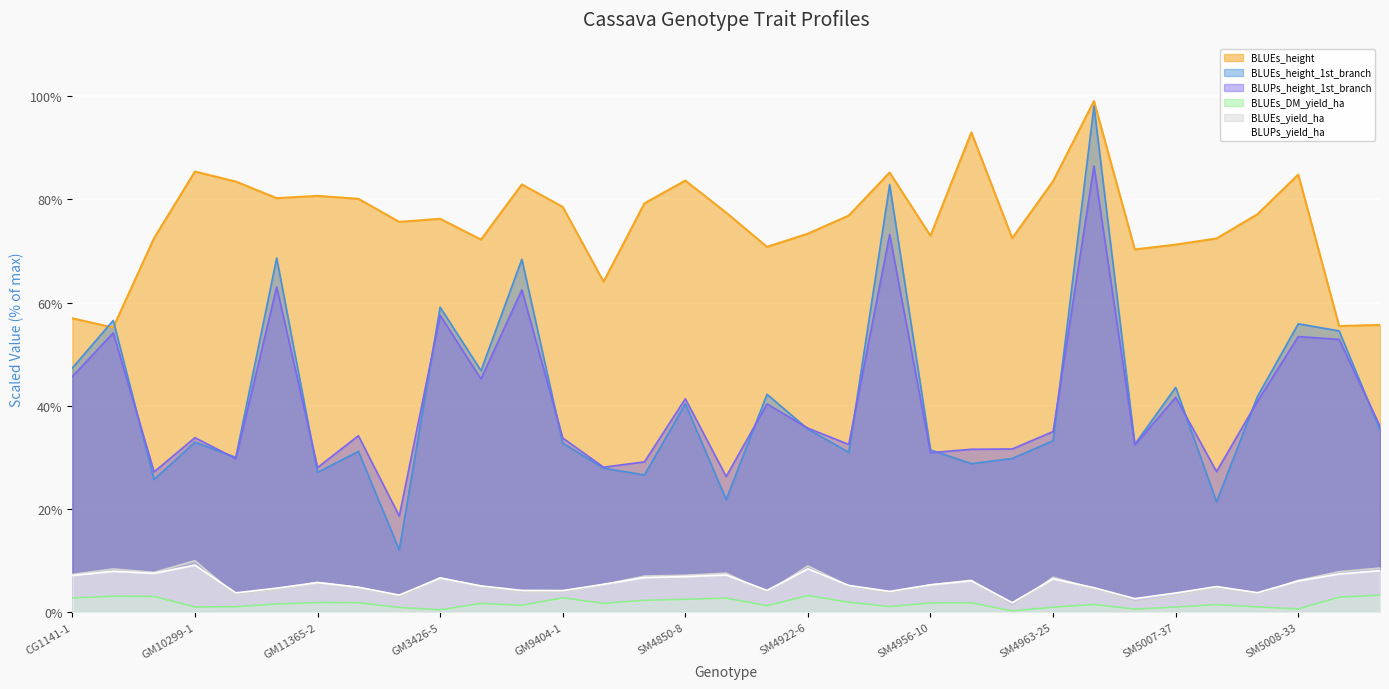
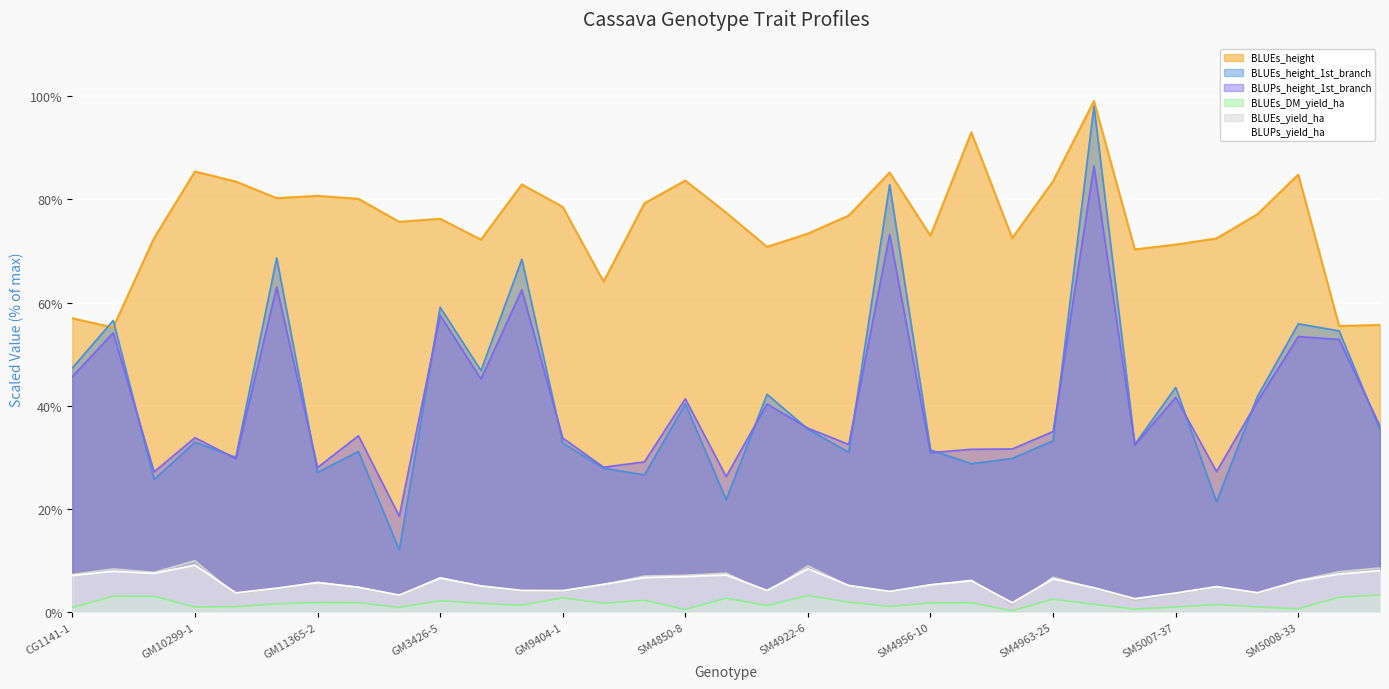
  {
    "BLUEs_height": {
      "CG1141-1": "57%",
      "GM10299-1": "85%",
      "GM11365-2": "81%",
      "GM3426-5": "76%",
      "GM9404-1": "79%",
      "SM4850-8": "84%",
      "SM4922-6": "73%",
      "SM4956-10": "73%",
      "SM4963-25": "84%",
      "SM5007-37": "71%",
      "SM5008-33": "85%"
    },
    "BLUEs_DM_yield_ha": {
-     "CG1141-1": "3%",
+     "CG1141-1": "1%",
      "GM10299-1": "1%",
      "GM11365-2": "2%",
-     "GM3426-5": "0%",
+     "GM3426-5": "2%",
      "GM9404-1": "3%",
-     "SM4850-8": "3%",
+     "SM4850-8": "1%",
      "SM4922-6": "3%",
      "SM4956-10": "2%",
-     "SM4963-25": "1%",
+     "SM4963-25": "3%",
      "SM5007-37": "1%",
      "SM5008-33": "1%"
    }
  }
